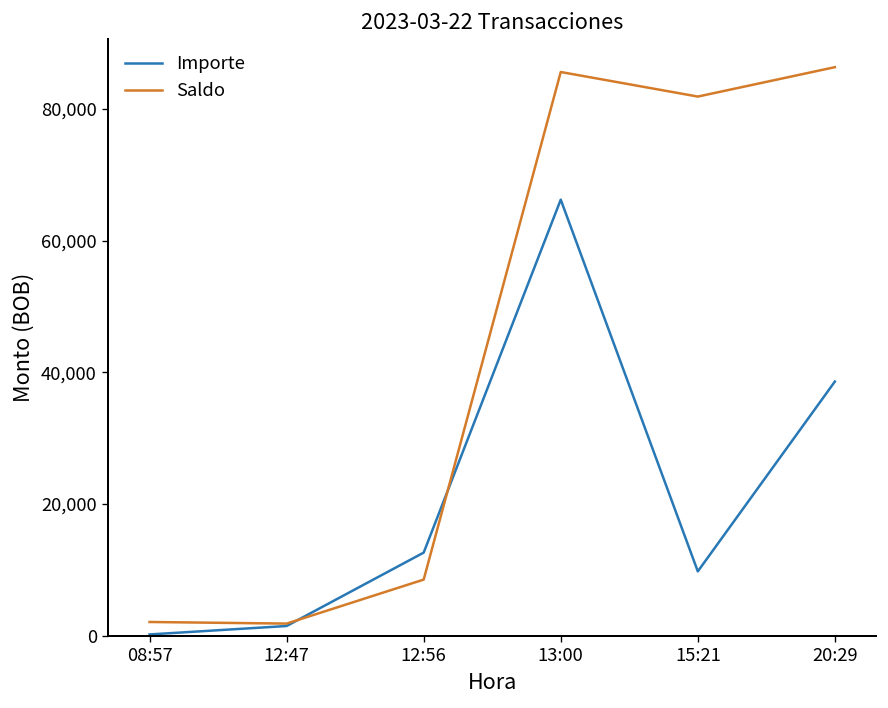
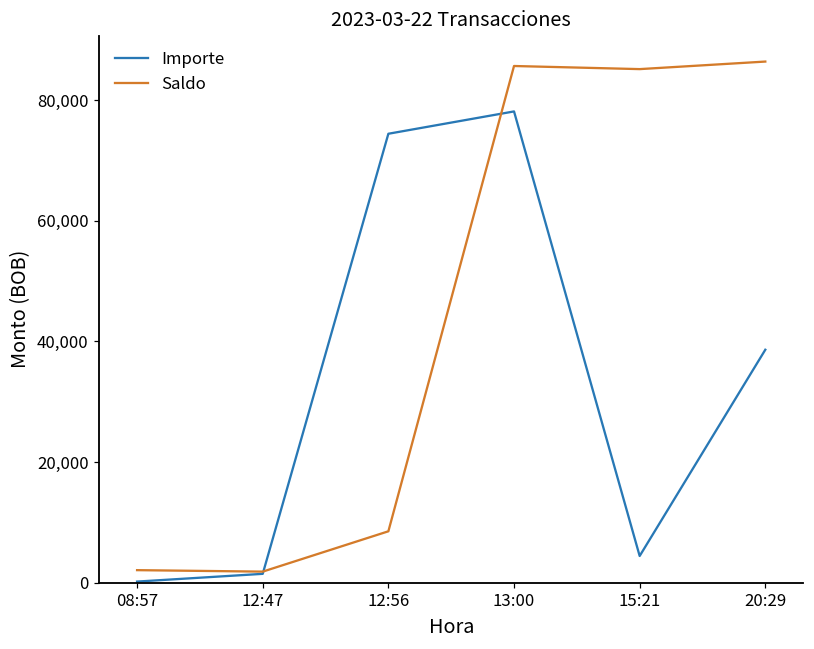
  {
    "Importe": {
      "08:57": "0",
-     "12:56": "13,000",
-     "13:00": "66,000",
-     "15:21": "10,000",
+     "12:56": "74,000",
+     "13:00": "78,000",
+     "15:21": "4,000",
      "20:29": "39,000"
    },
    "Saldo": {
      "08:57": "2,000",
      "12:56": "9,000",
      "13:00": "86,000",
-     "15:21": "82,000",
+     "15:21": "85,000",
      "20:29": "86,000"
    }
  }
